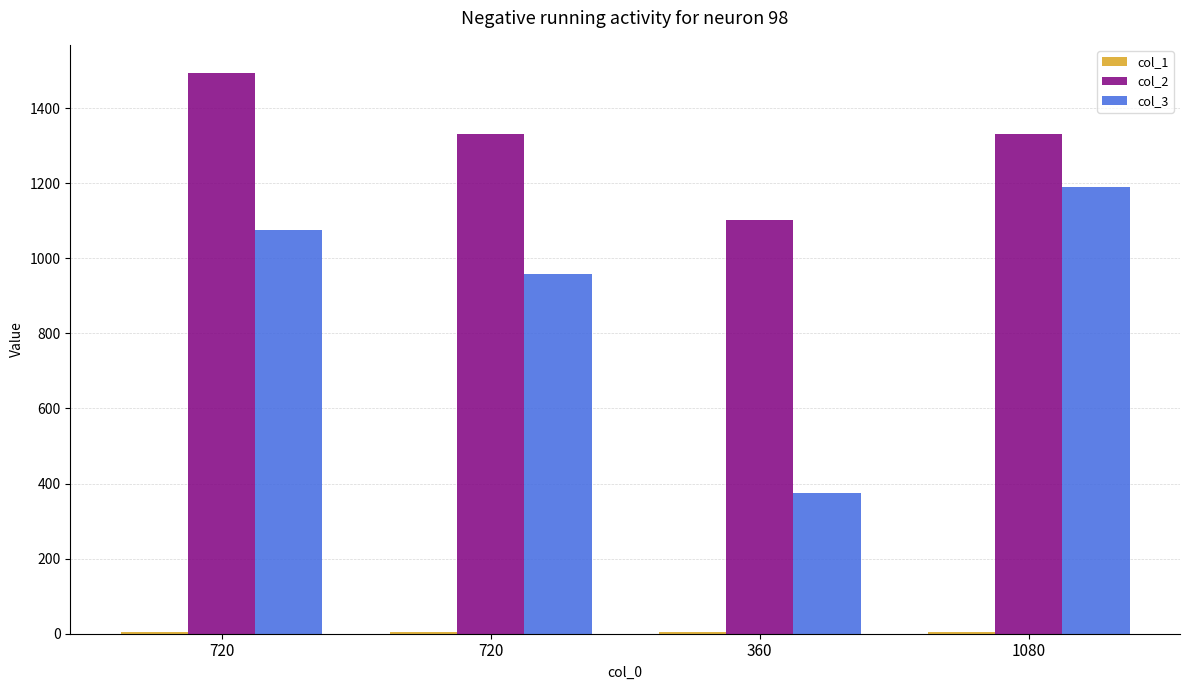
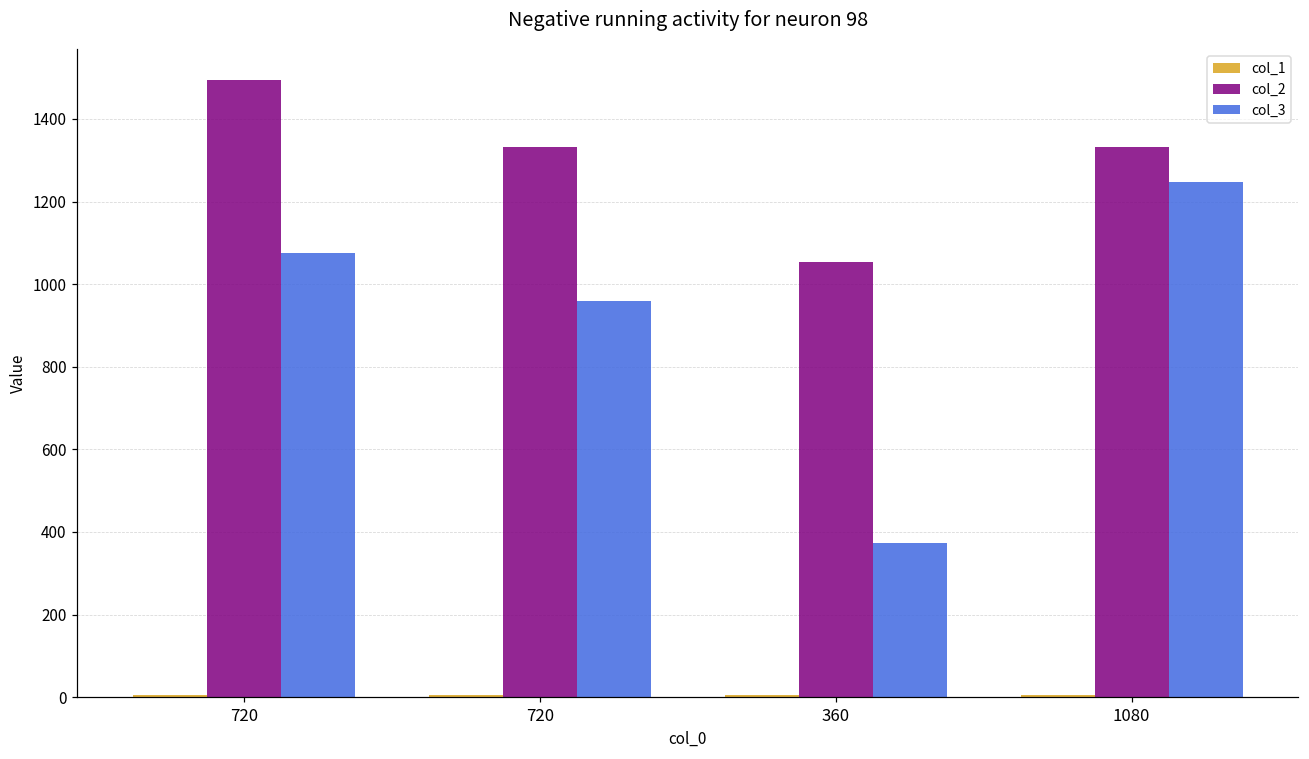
  {
    "col_2": {
-     "360": 1100,
+     "360": 1050,
      "1080": 1330
    },
    "col_3": {
      "360": 370,
-     "1080": 1190
+     "1080": 1250
    }
  }
